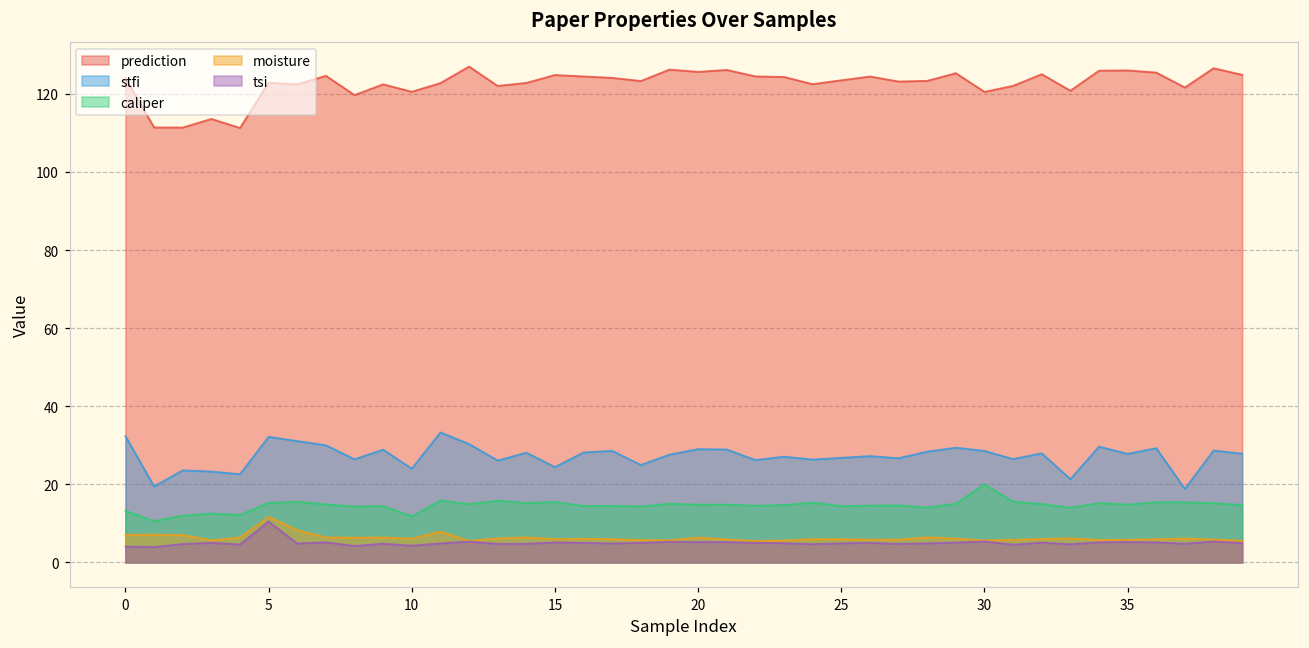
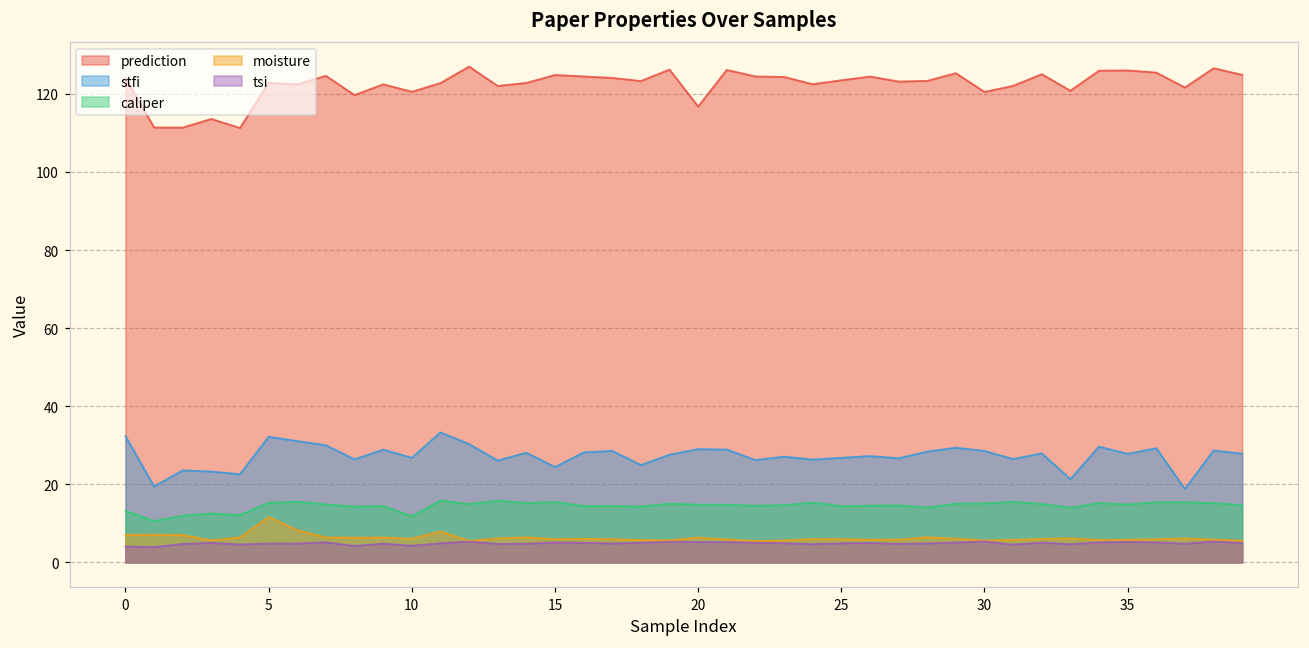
  {
    "prediction": {
      "10": 121,
      "15": 125,
-     "20": 126,
+     "20": 117,
      "25": 123,
      "30": 121,
      "35": 126
    },
    "stfi": {
      "0": 32,
      "5": 32,
-     "10": 24,
+     "10": 27,
      "15": 24,
      "20": 29,
      "25": 27,
      "30": 29,
      "35": 28
    },
    "caliper": {
      "0": 13,
      "5": 15,
      "10": 12,
      "15": 15,
      "20": 15,
      "25": 14,
-     "30": 20,
+     "30": 15,
      "35": 15
    },
    "moisture": {
      "0": 7,
      "5": 12,
      "10": 6,
      "15": 6,
      "20": 6,
      "25": 6
    },
    "tsi": {
      "0": 4,
-     "5": 10,
+     "5": 5,
      "10": 4,
      "15": 5,
      "20": 5,
      "25": 5
    }
  }
